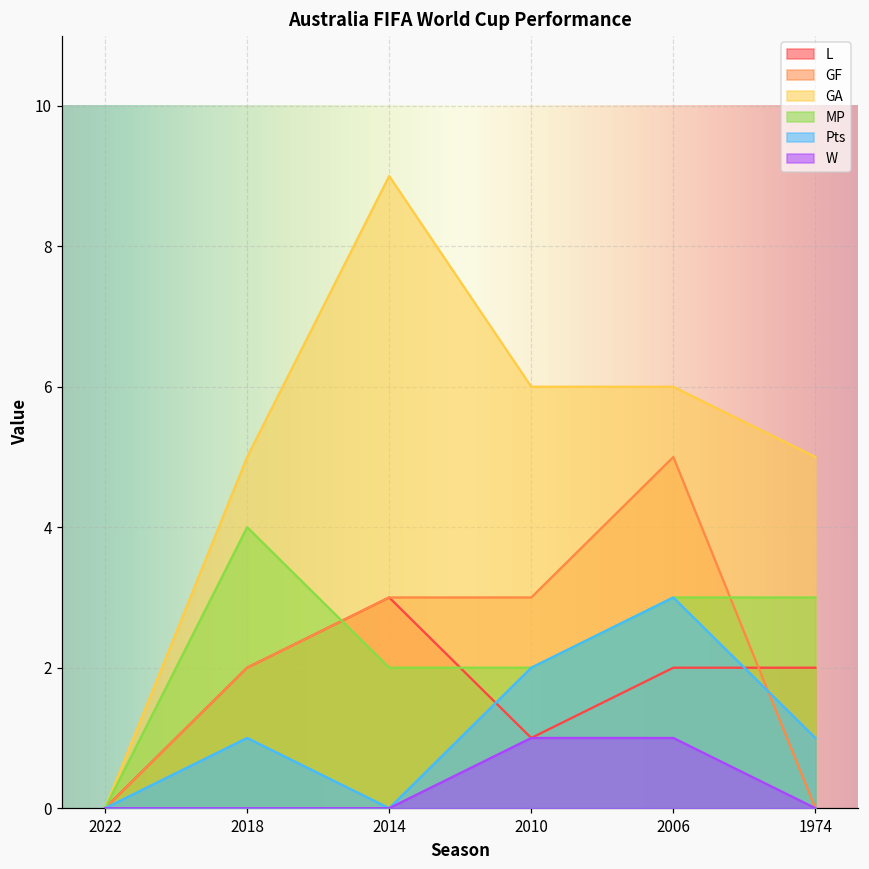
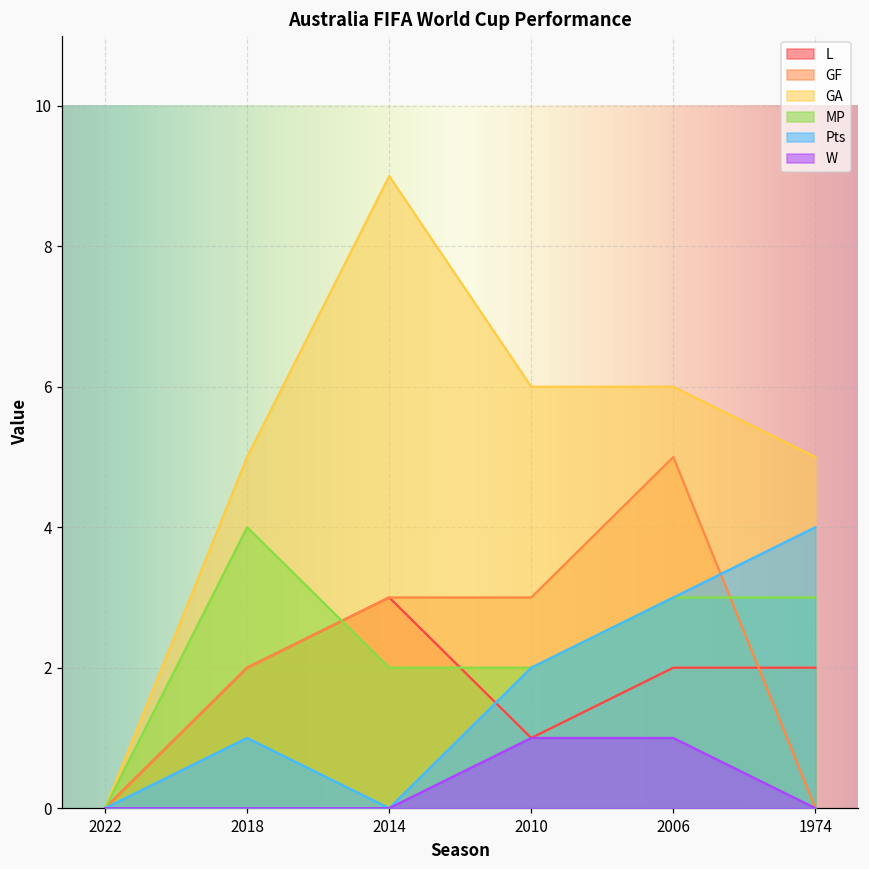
  {
    "MP": {
      "2018": 4,
      "2014": 2,
      "1974": 3
    },
    "Pts": {
      "2018": 1,
-     "1974": 1
+     "1974": 4
    },
    "W": {
      "2018": 0,
      "2006": 1
    }
  }
